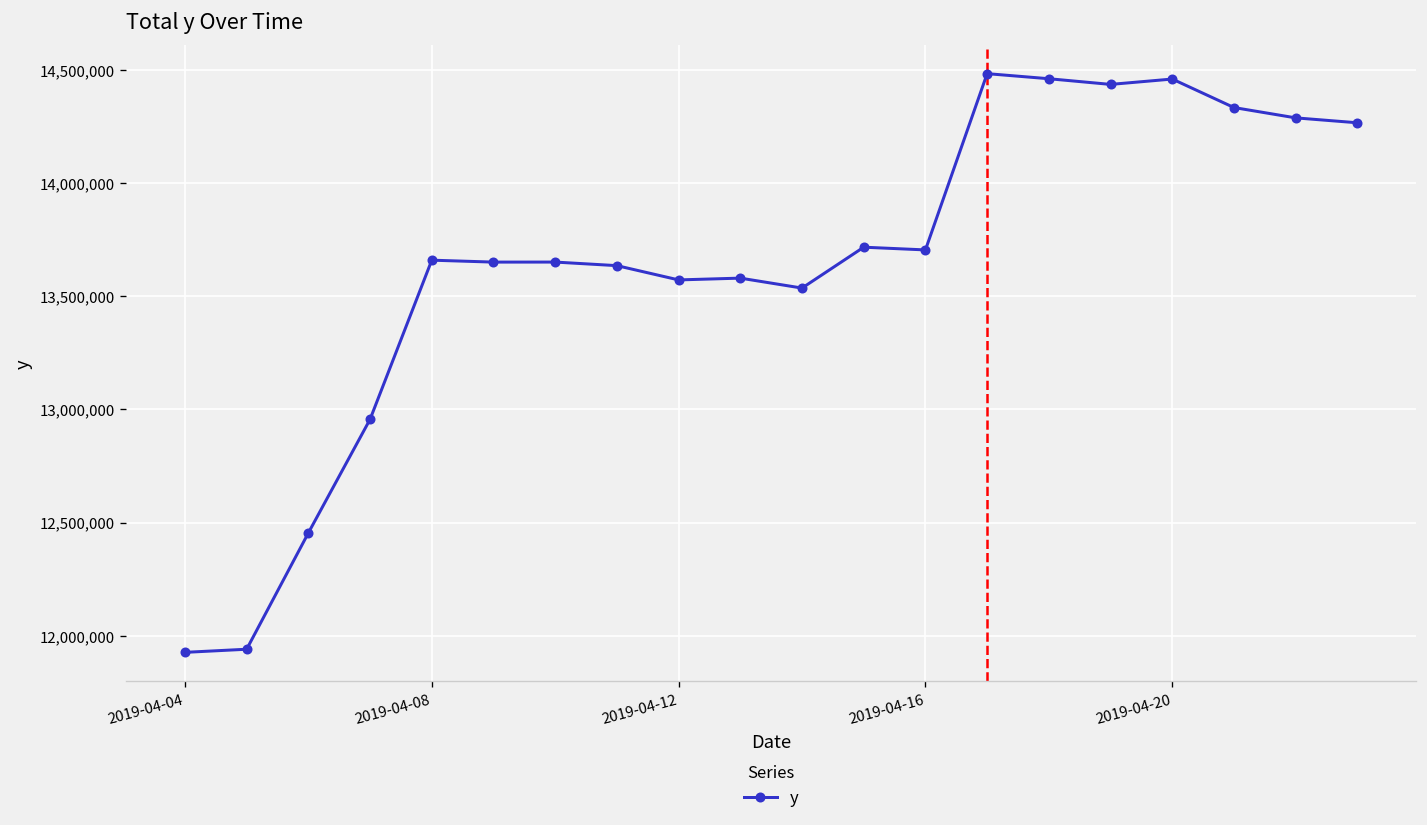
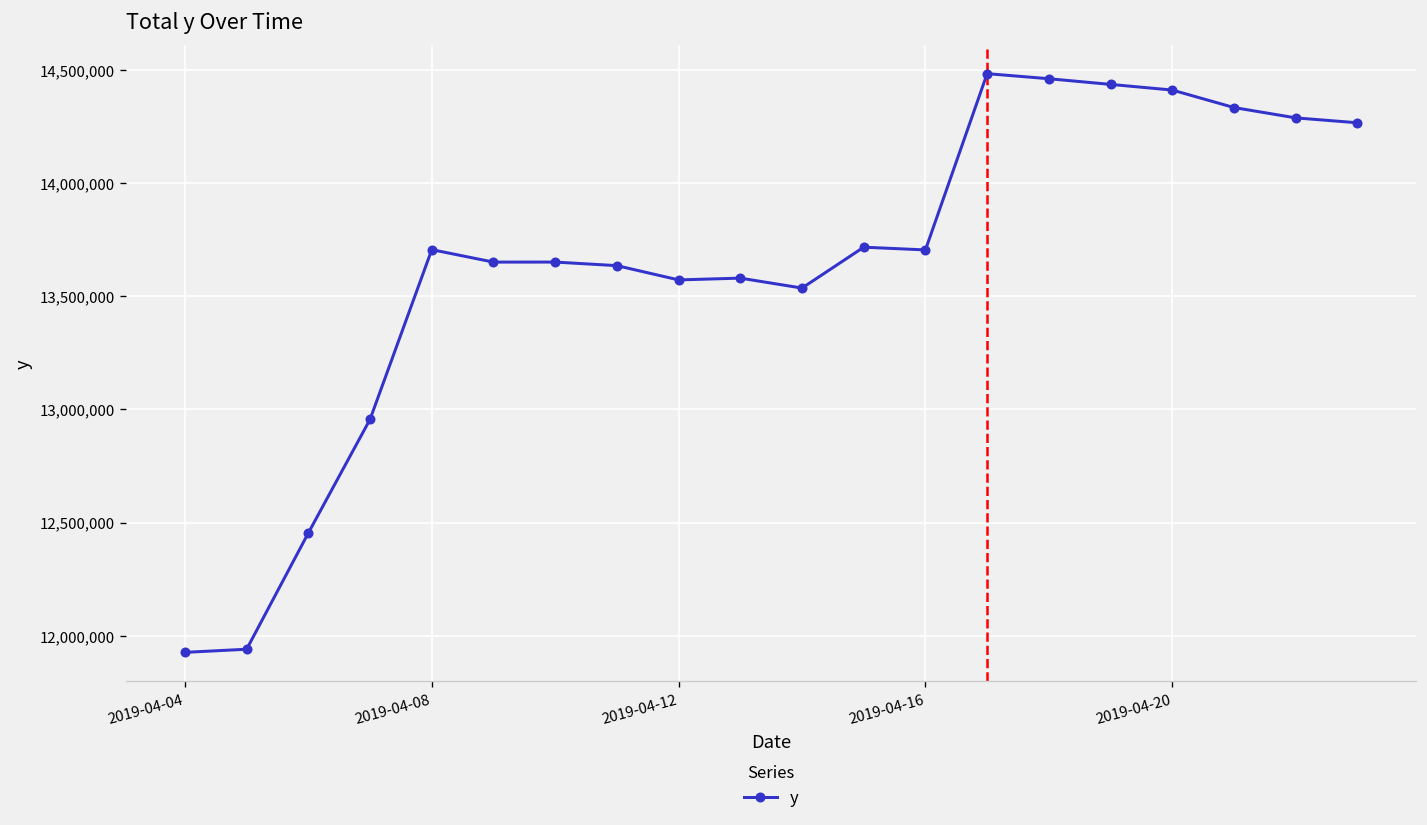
  {
    "2019-04-04": "11,930,000",
-   "2019-04-08": "13,660,000",
+   "2019-04-08": "13,710,000",
    "2019-04-12": "13,570,000",
    "2019-04-16": "13,700,000",
-   "2019-04-20": "14,460,000"
+   "2019-04-20": "14,410,000"
  }
